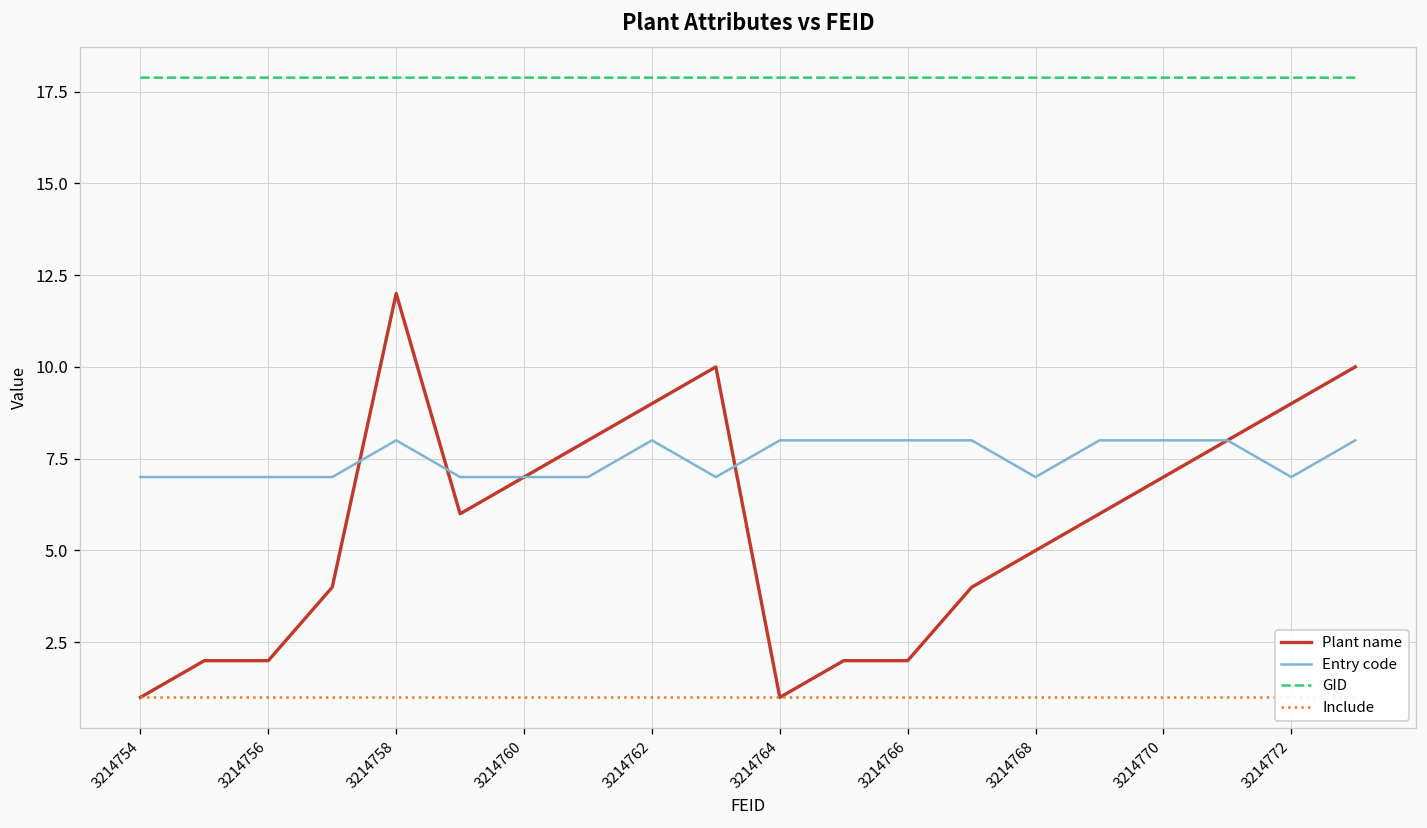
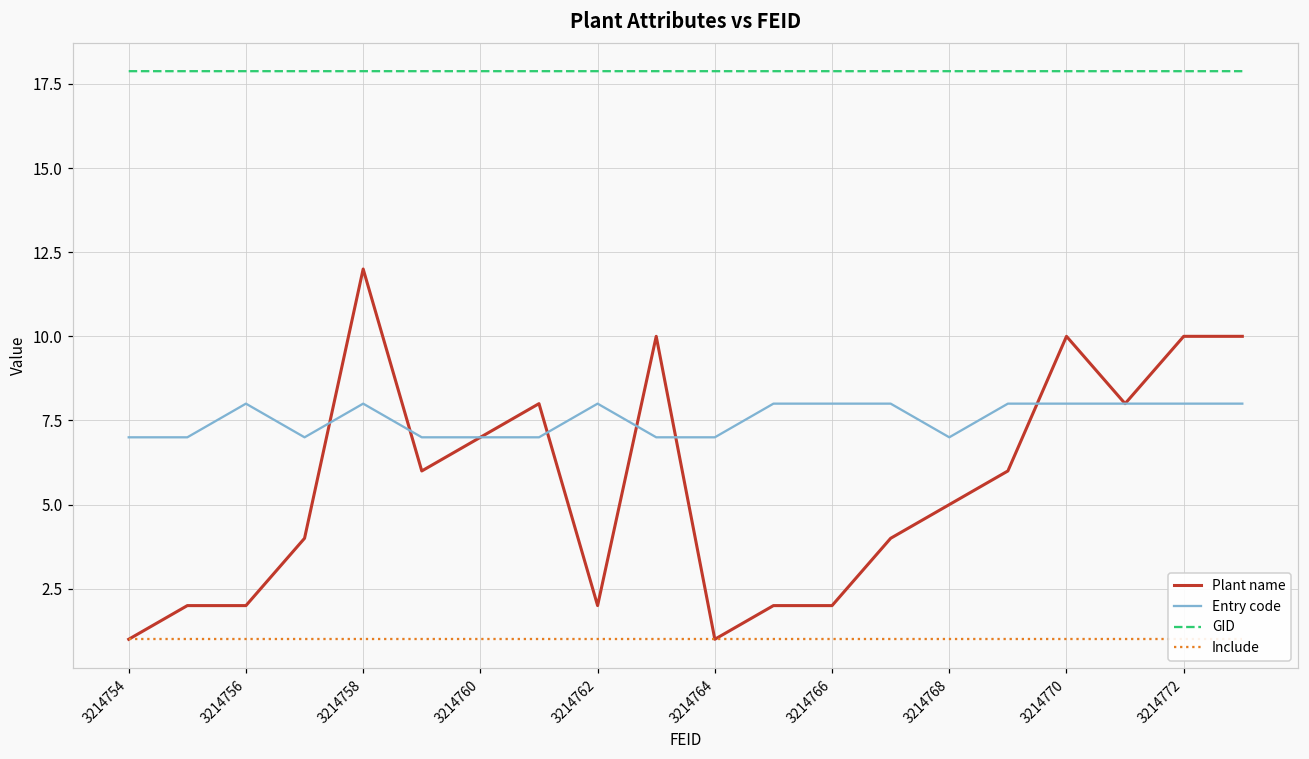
  {
    "Plant name": {
      "3214756": 2,
      "3214758": 12,
-     "3214762": 9,
+     "3214762": 2,
      "3214766": 2,
      "3214768": 5,
-     "3214770": 7,
-     "3214772": 9
+     "3214770": 10,
+     "3214772": 10
    },
    "Entry code": {
      "3214754": 7,
-     "3214756": 7,
+     "3214756": 8,
      "3214758": 8,
      "3214762": 8,
-     "3214764": 8,
+     "3214764": 7,
      "3214766": 8,
      "3214768": 7,
      "3214770": 8,
-     "3214772": 7
+     "3214772": 8
    },
    "GID": {
      "3214754": 17.9,
      "3214756": 17.9,
      "3214758": 17.9,
      "3214760": 17.9,
      "3214762": 17.9,
      "3214764": 17.9,
      "3214766": 17.9,
      "3214768": 17.9,
      "3214770": 17.9,
      "3214772": 17.9
    },
    "Include": {
      "3214756": 1,
      "3214758": 1,
      "3214760": 1,
      "3214762": 1,
      "3214766": 1,
      "3214768": 1,
      "3214770": 1
    }
  }
